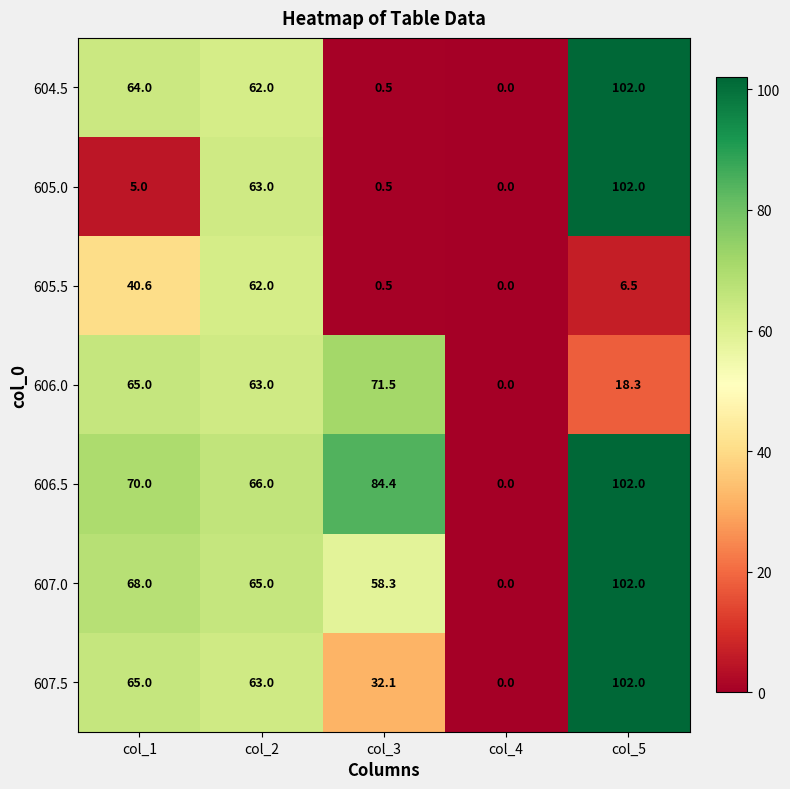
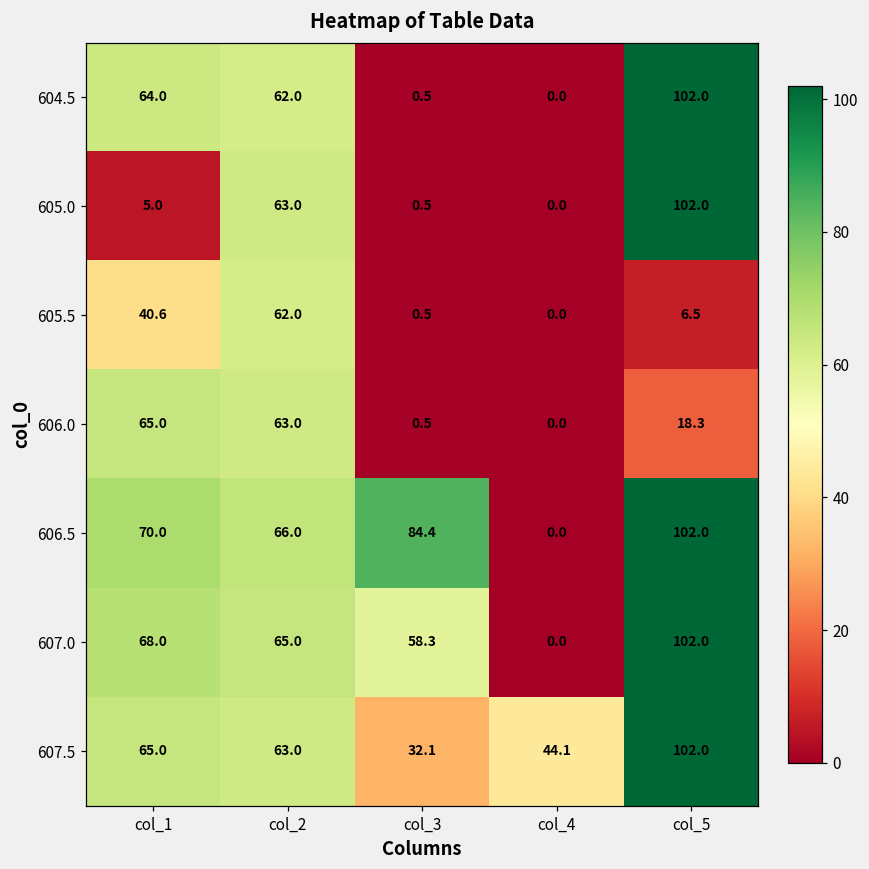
  {
    "604.5": {
      "col_1": 64.0,
      "col_2": 62.0,
      "col_3": 0.5,
      "col_4": 0.0,
      "col_5": 102.0
    },
    "605.0": {
      "col_1": 5.0,
      "col_2": 63.0,
      "col_3": 0.5,
      "col_4": 0.0,
      "col_5": 102.0
    },
    "605.5": {
      "col_1": 40.6,
      "col_2": 62.0,
      "col_3": 0.5,
      "col_4": 0.0,
      "col_5": 6.5
    },
    "606.0": {
      "col_1": 65.0,
      "col_2": 63.0,
-     "col_3": 71.5,
+     "col_3": 0.5,
      "col_4": 0.0,
      "col_5": 18.3
    },
    "606.5": {
      "col_1": 70.0,
      "col_2": 66.0,
      "col_3": 84.4,
      "col_4": 0.0,
      "col_5": 102.0
    },
    "607.0": {
      "col_1": 68.0,
      "col_2": 65.0,
      "col_3": 58.3,
      "col_4": 0.0,
      "col_5": 102.0
    },
    "607.5": {
      "col_1": 65.0,
      "col_2": 63.0,
      "col_3": 32.1,
-     "col_4": 0.0,
+     "col_4": 44.1,
      "col_5": 102.0
    }
  }
